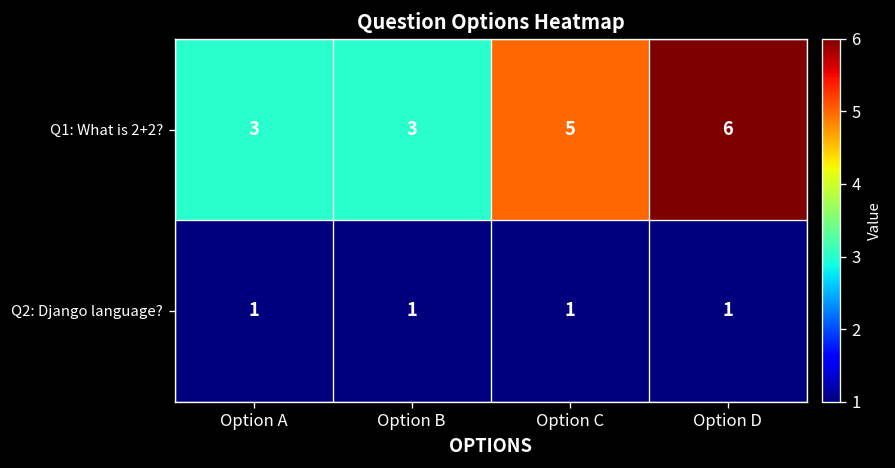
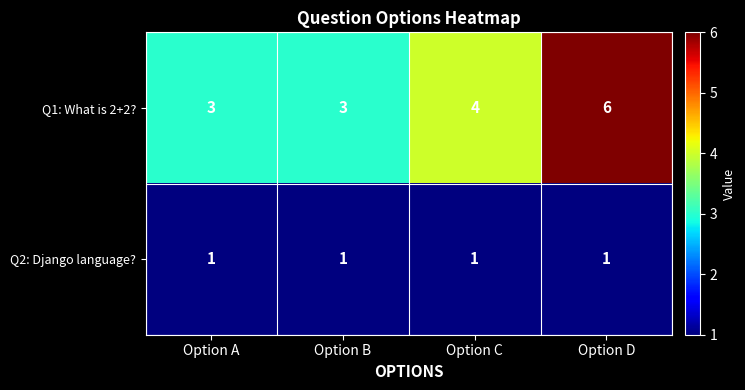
  {
    "Q1: What is 2+2?": {
      "Option A": 3,
      "Option B": 3,
-     "Option C": 5,
+     "Option C": 4,
      "Option D": 6
    },
    "Q2: Django language?": {
      "Option A": 1,
      "Option B": 1,
      "Option C": 1,
      "Option D": 1
    }
  }
